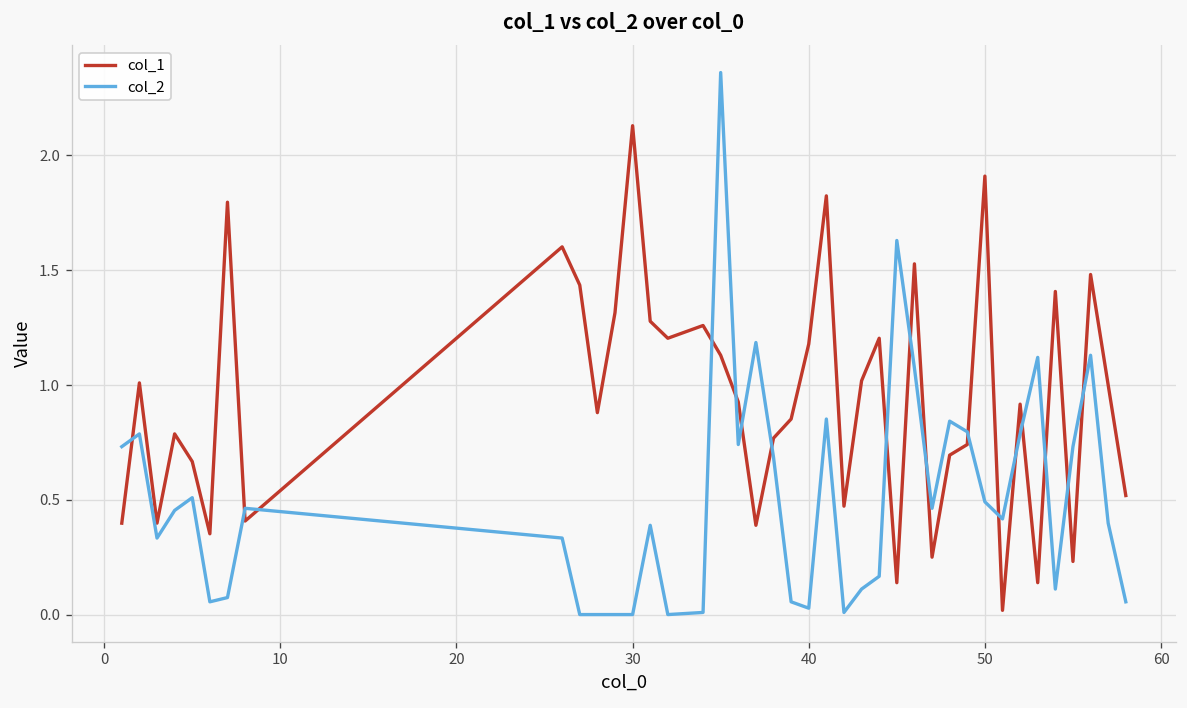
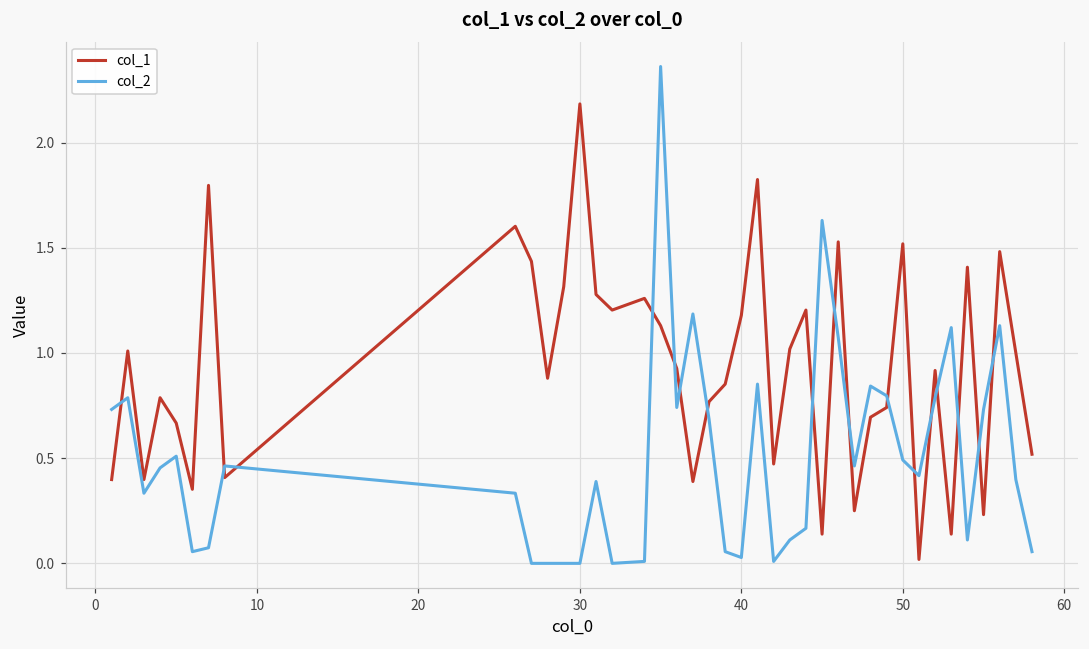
  {
    "col_1": {
-     "30": 2.13,
+     "30": 2.18,
      "40": 1.18,
-     "50": 1.91
+     "50": 1.52
    },
    "col_2": {
      "30": 0.00,
      "40": 0.03,
      "50": 0.49
    }
  }
